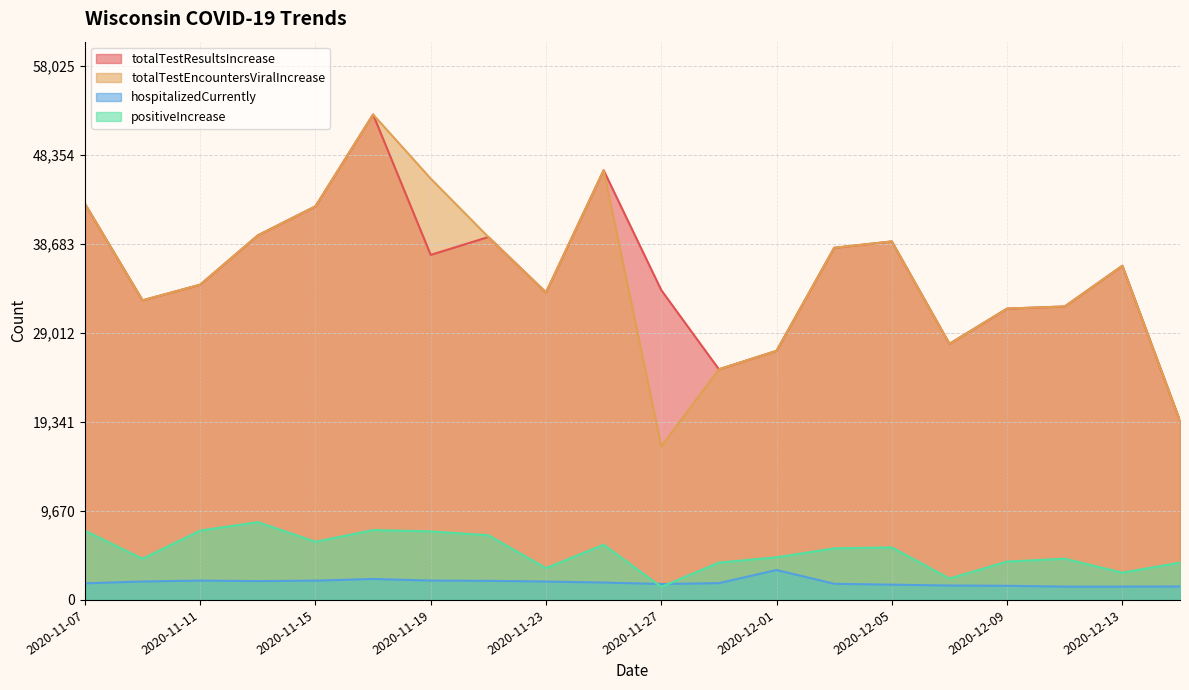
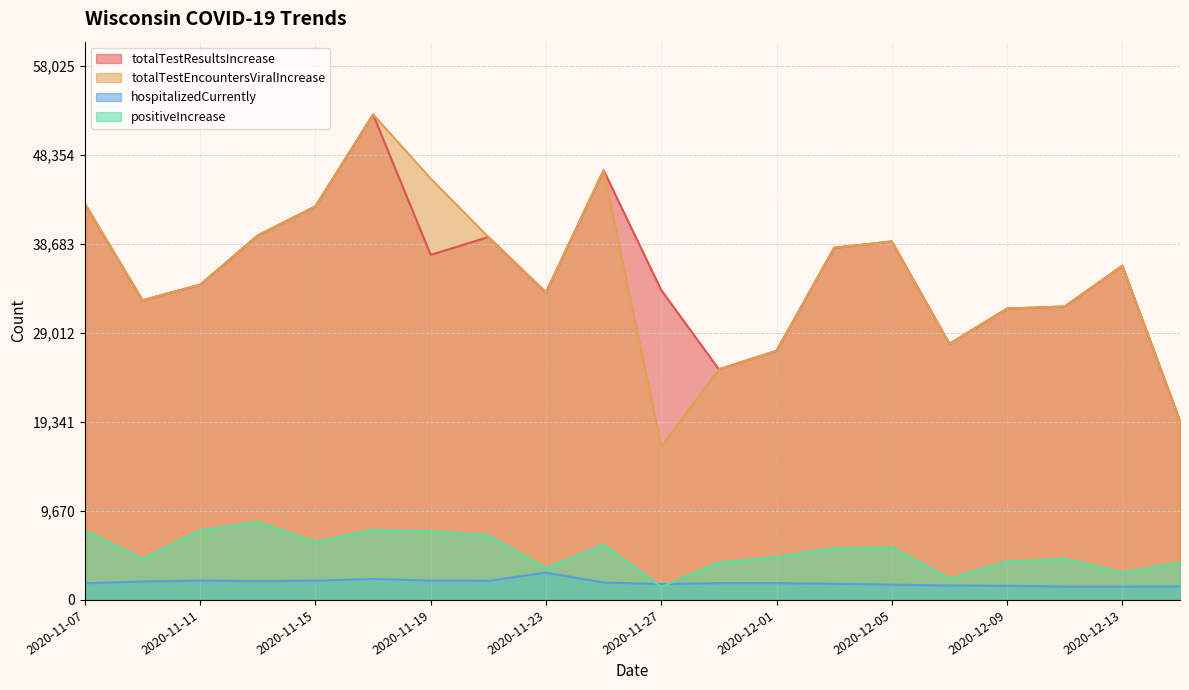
  {
    "totalTestResultsIncrease": {
      "2020-11-19": "37,000",
      "2020-11-27": "34,000"
    },
    "totalTestEncountersViralIncrease": {
      "2020-11-19": "46,000",
      "2020-11-27": "17,000"
    },
    "hospitalizedCurrently": {
      "2020-11-07": "2,000",
      "2020-11-11": "2,000",
      "2020-11-15": "2,000",
      "2020-11-19": "2,000",
-     "2020-11-23": "2,000",
+     "2020-11-23": "3,000",
      "2020-11-27": "2,000",
-     "2020-12-01": "3,000",
+     "2020-12-01": "2,000",
      "2020-12-05": "2,000",
      "2020-12-09": "2,000",
      "2020-12-13": "1,000"
    },
    "positiveIncrease": {
      "2020-11-07": "8,000",
      "2020-11-11": "8,000",
      "2020-11-15": "6,000",
      "2020-11-19": "7,000",
      "2020-11-23": "3,000",
      "2020-11-27": "1,000",
      "2020-12-01": "5,000",
      "2020-12-05": "6,000",
      "2020-12-09": "4,000",
      "2020-12-13": "3,000"
    }
  }
